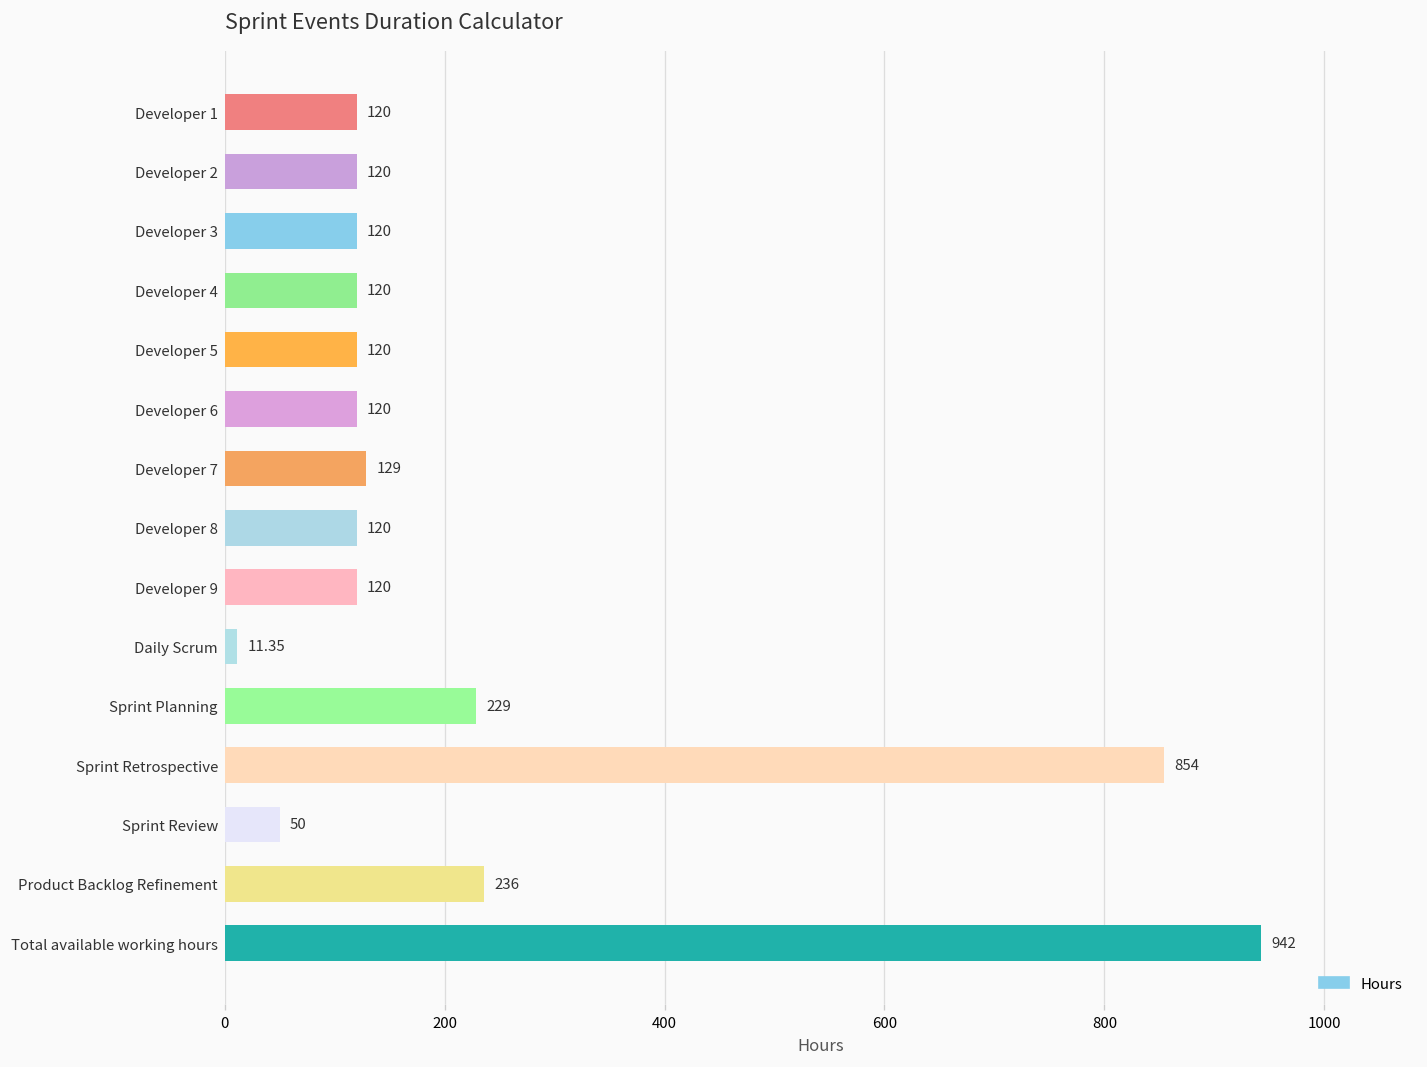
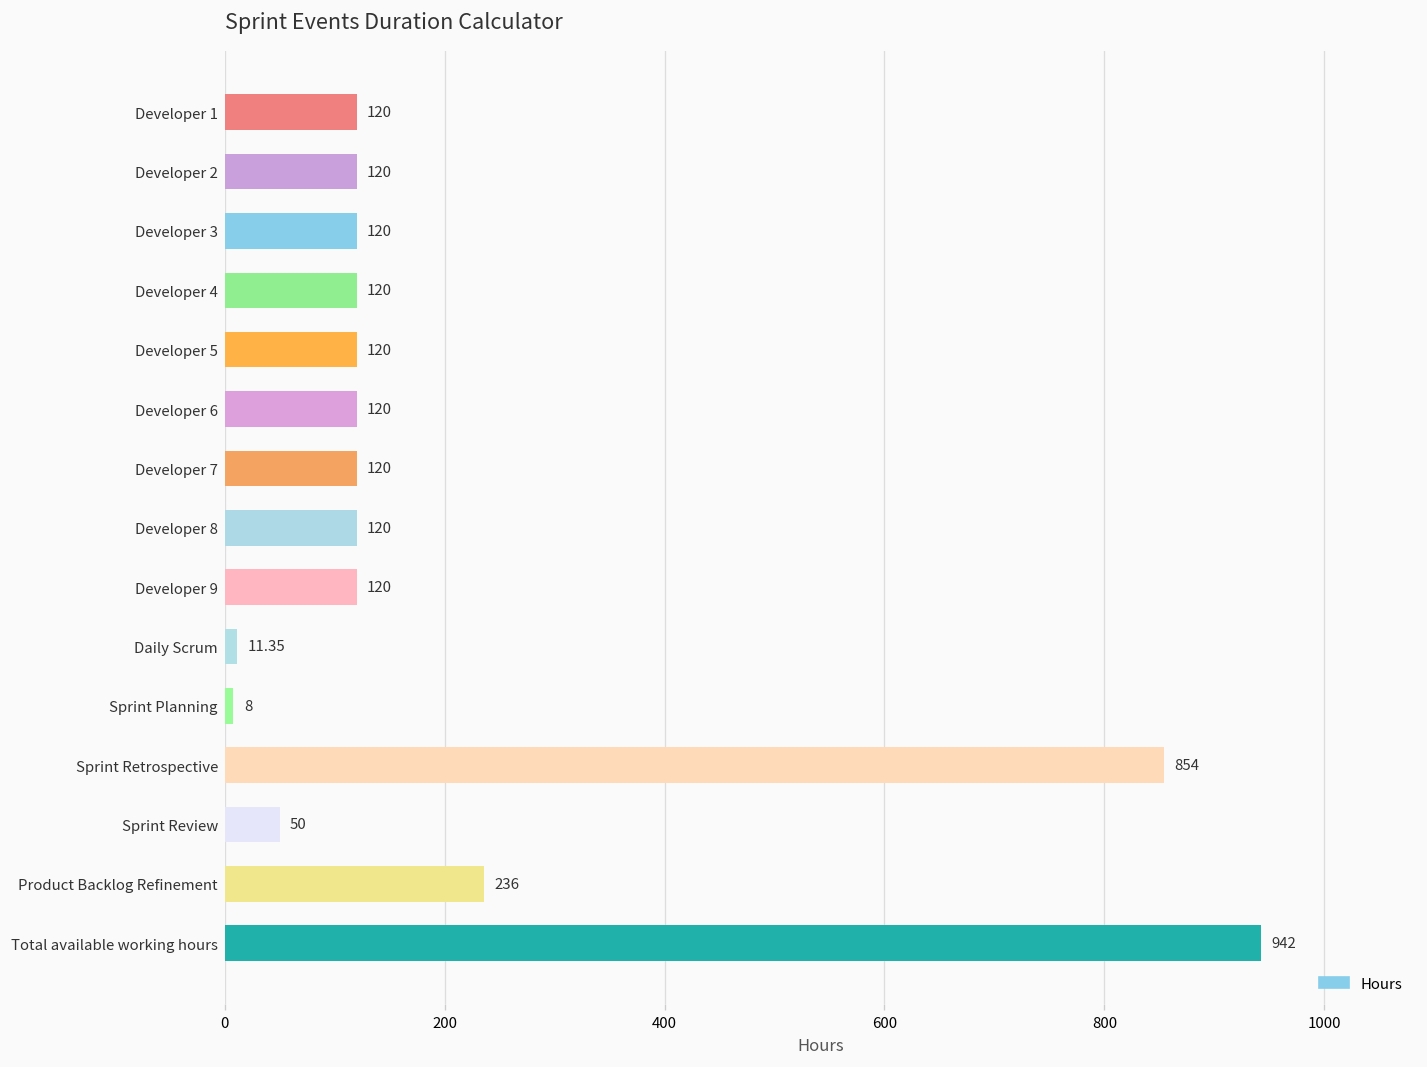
  {
    "Developer 1": 120,
    "Developer 2": 120,
    "Developer 3": 120,
    "Developer 4": 120,
    "Developer 5": 120,
    "Developer 6": 120,
-   "Developer 7": 129,
+   "Developer 7": 120,
    "Developer 8": 120,
    "Developer 9": 120,
    "Daily Scrum": 11.35,
-   "Sprint Planning": 229,
+   "Sprint Planning": 8,
    "Sprint Retrospective": 854,
    "Sprint Review": 50,
    "Product Backlog Refinement": 236,
    "Total available working hours": 942
  }
